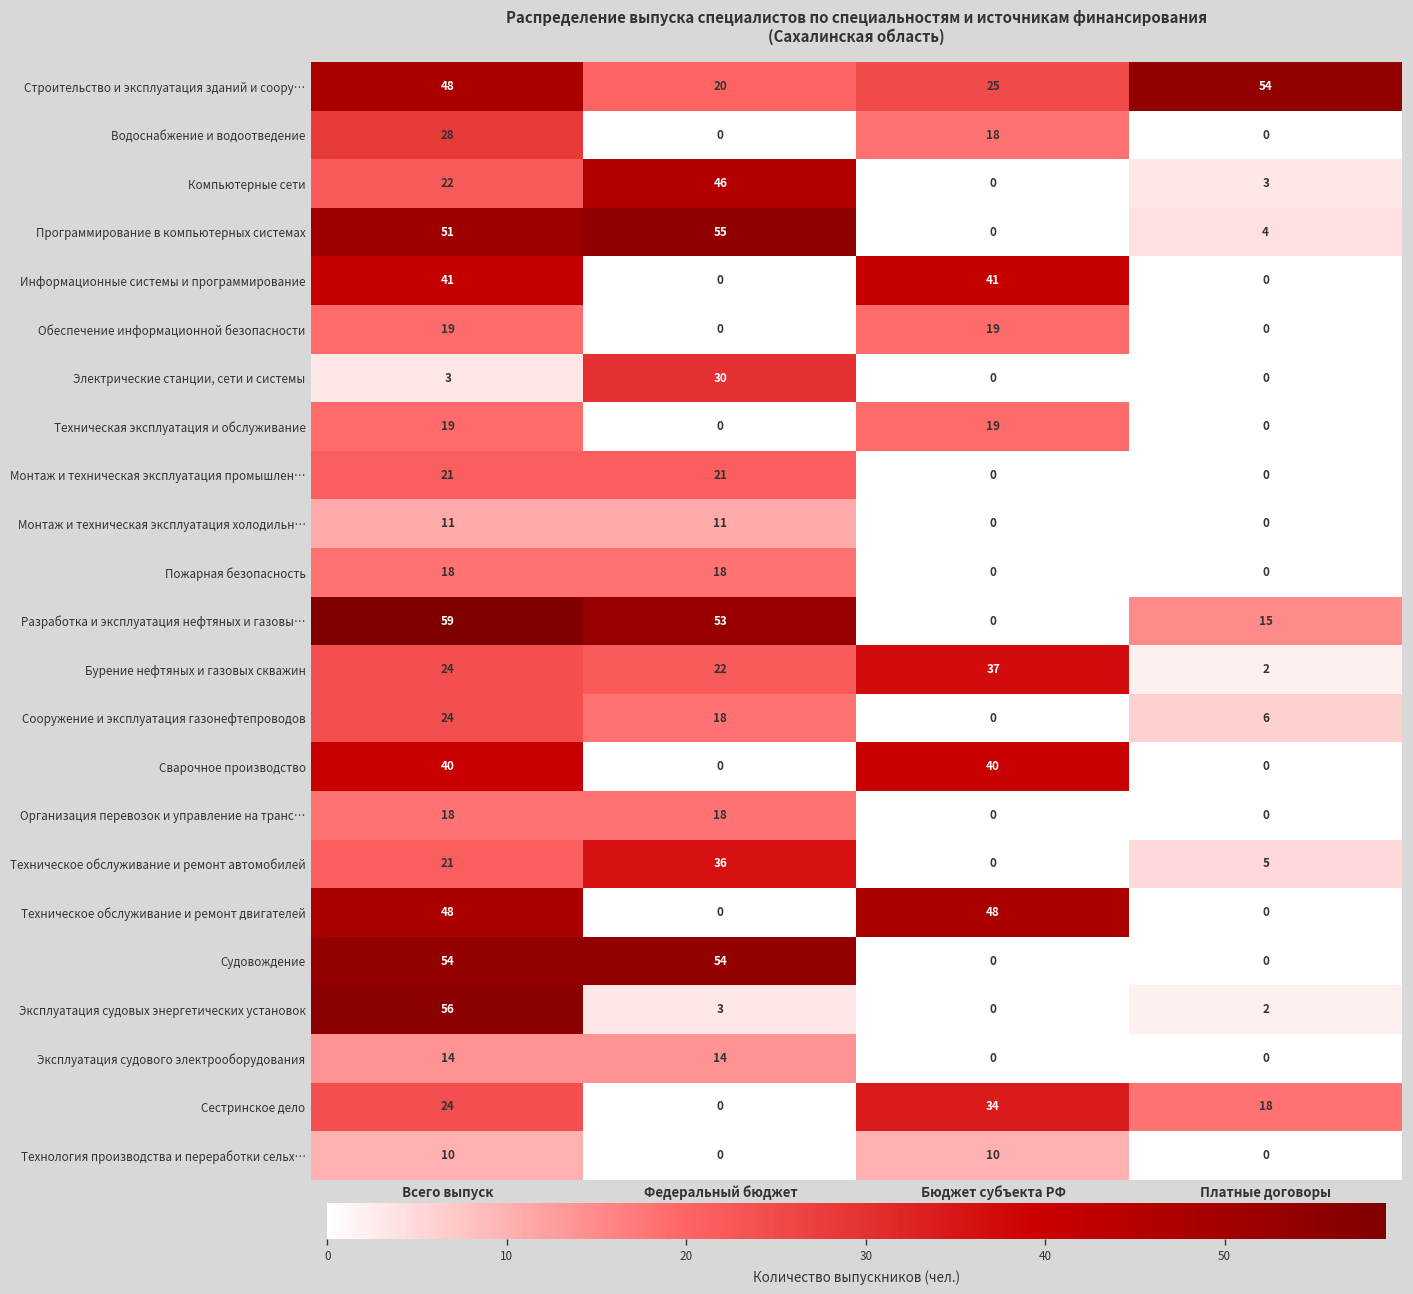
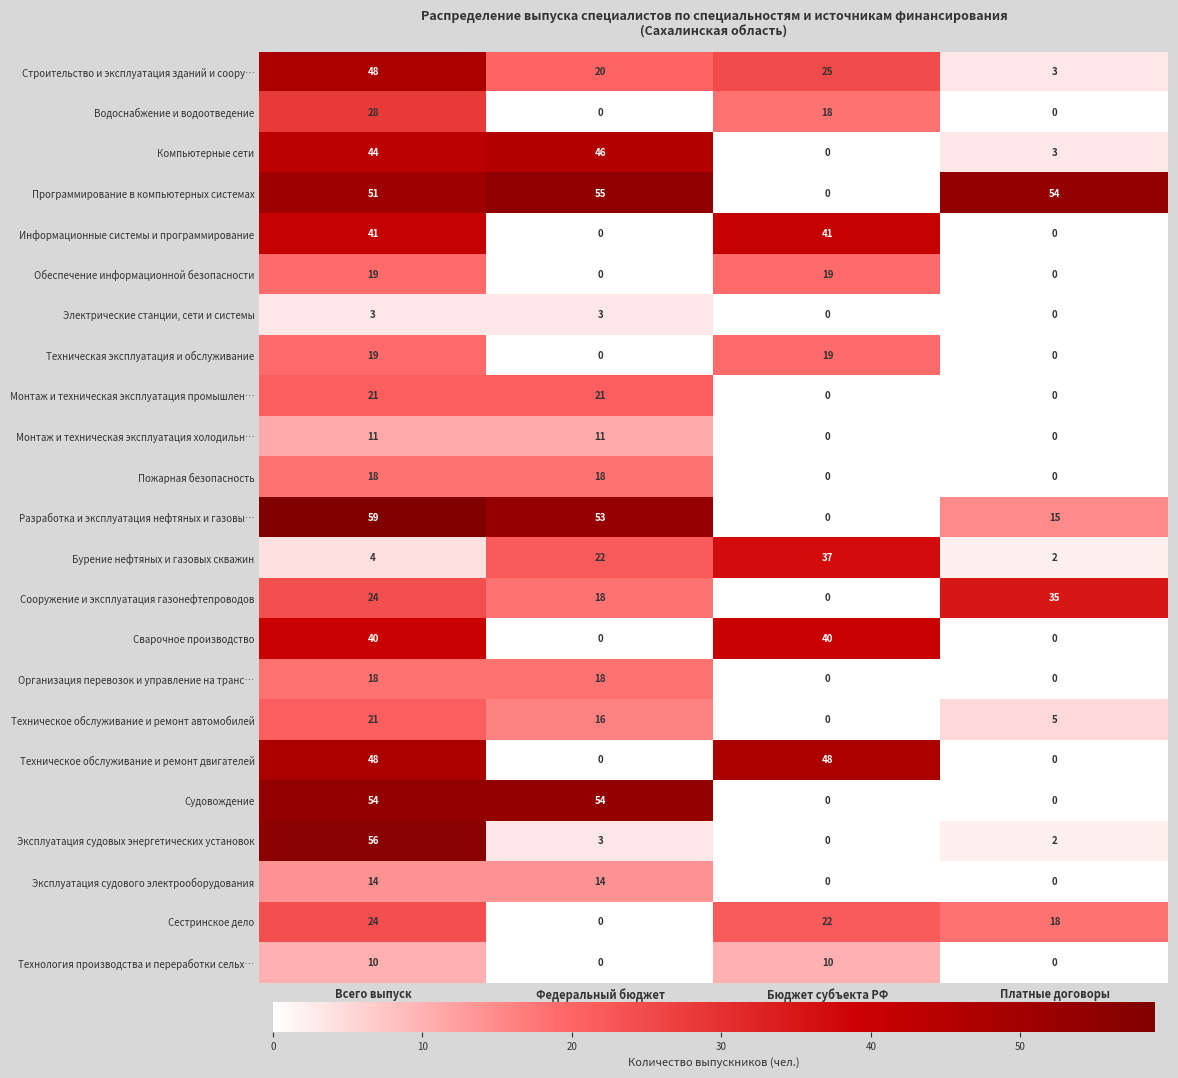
  {
    "Строительство и эксплуатация зданий и соору…": {
      "Всего выпуск": 48,
      "Федеральный бюджет": 20,
      "Бюджет субъекта РФ": 25,
-     "Платные договоры": 54
+     "Платные договоры": 3
    },
    "Водоснабжение и водоотведение": {
      "Всего выпуск": 28,
      "Федеральный бюджет": 0,
      "Бюджет субъекта РФ": 18,
      "Платные договоры": 0
    },
    "Компьютерные сети": {
-     "Всего выпуск": 22,
+     "Всего выпуск": 44,
      "Федеральный бюджет": 46,
      "Бюджет субъекта РФ": 0,
      "Платные договоры": 3
    },
    "Программирование в компьютерных системах": {
      "Всего выпуск": 51,
      "Федеральный бюджет": 55,
      "Бюджет субъекта РФ": 0,
-     "Платные договоры": 4
+     "Платные договоры": 54
    },
    "Информационные системы и программирование": {
      "Всего выпуск": 41,
      "Федеральный бюджет": 0,
      "Бюджет субъекта РФ": 41,
      "Платные договоры": 0
    },
    "Обеспечение информационной безопасности": {
      "Всего выпуск": 19,
      "Федеральный бюджет": 0,
      "Бюджет субъекта РФ": 19,
      "Платные договоры": 0
    },
    "Электрические станции, сети и системы": {
      "Всего выпуск": 3,
-     "Федеральный бюджет": 30,
+     "Федеральный бюджет": 3,
      "Бюджет субъекта РФ": 0,
      "Платные договоры": 0
    },
    "Техническая эксплуатация и обслуживание": {
      "Всего выпуск": 19,
      "Федеральный бюджет": 0,
      "Бюджет субъекта РФ": 19,
      "Платные договоры": 0
    },
    "Монтаж и техническая эксплуатация промышлен…": {
      "Всего выпуск": 21,
      "Федеральный бюджет": 21,
      "Бюджет субъекта РФ": 0,
      "Платные договоры": 0
    },
    "Монтаж и техническая эксплуатация холодильн…": {
      "Всего выпуск": 11,
      "Федеральный бюджет": 11,
      "Бюджет субъекта РФ": 0,
      "Платные договоры": 0
    },
    "Пожарная безопасность": {
      "Всего выпуск": 18,
      "Федеральный бюджет": 18,
      "Бюджет субъекта РФ": 0,
      "Платные договоры": 0
    },
    "Разработка и эксплуатация нефтяных и газовы…": {
      "Всего выпуск": 59,
      "Федеральный бюджет": 53,
      "Бюджет субъекта РФ": 0,
      "Платные договоры": 15
    },
    "Бурение нефтяных и газовых скважин": {
-     "Всего выпуск": 24,
+     "Всего выпуск": 4,
      "Федеральный бюджет": 22,
      "Бюджет субъекта РФ": 37,
      "Платные договоры": 2
    },
    "Сооружение и эксплуатация газонефтепроводов": {
      "Всего выпуск": 24,
      "Федеральный бюджет": 18,
      "Бюджет субъекта РФ": 0,
-     "Платные договоры": 6
+     "Платные договоры": 35
    },
    "Сварочное производство": {
      "Всего выпуск": 40,
      "Федеральный бюджет": 0,
      "Бюджет субъекта РФ": 40,
      "Платные договоры": 0
    },
    "Организация перевозок и управление на транс…": {
      "Всего выпуск": 18,
      "Федеральный бюджет": 18,
      "Бюджет субъекта РФ": 0,
      "Платные договоры": 0
    },
    "Техническое обслуживание и ремонт автомобилей": {
      "Всего выпуск": 21,
-     "Федеральный бюджет": 36,
+     "Федеральный бюджет": 16,
      "Бюджет субъекта РФ": 0,
      "Платные договоры": 5
    },
    "Техническое обслуживание и ремонт двигателей": {
      "Всего выпуск": 48,
      "Федеральный бюджет": 0,
      "Бюджет субъекта РФ": 48,
      "Платные договоры": 0
    },
    "Судовождение": {
      "Всего выпуск": 54,
      "Федеральный бюджет": 54,
      "Бюджет субъекта РФ": 0,
      "Платные договоры": 0
    },
    "Эксплуатация судовых энергетических установок": {
      "Всего выпуск": 56,
      "Федеральный бюджет": 3,
      "Бюджет субъекта РФ": 0,
      "Платные договоры": 2
    },
    "Эксплуатация судового электрооборудования": {
      "Всего выпуск": 14,
      "Федеральный бюджет": 14,
      "Бюджет субъекта РФ": 0,
      "Платные договоры": 0
    },
    "Сестринское дело": {
      "Всего выпуск": 24,
      "Федеральный бюджет": 0,
-     "Бюджет субъекта РФ": 34,
+     "Бюджет субъекта РФ": 22,
      "Платные договоры": 18
    },
    "Технология производства и переработки сельх…": {
      "Всего выпуск": 10,
      "Федеральный бюджет": 0,
      "Бюджет субъекта РФ": 10,
      "Платные договоры": 0
    }
  }
